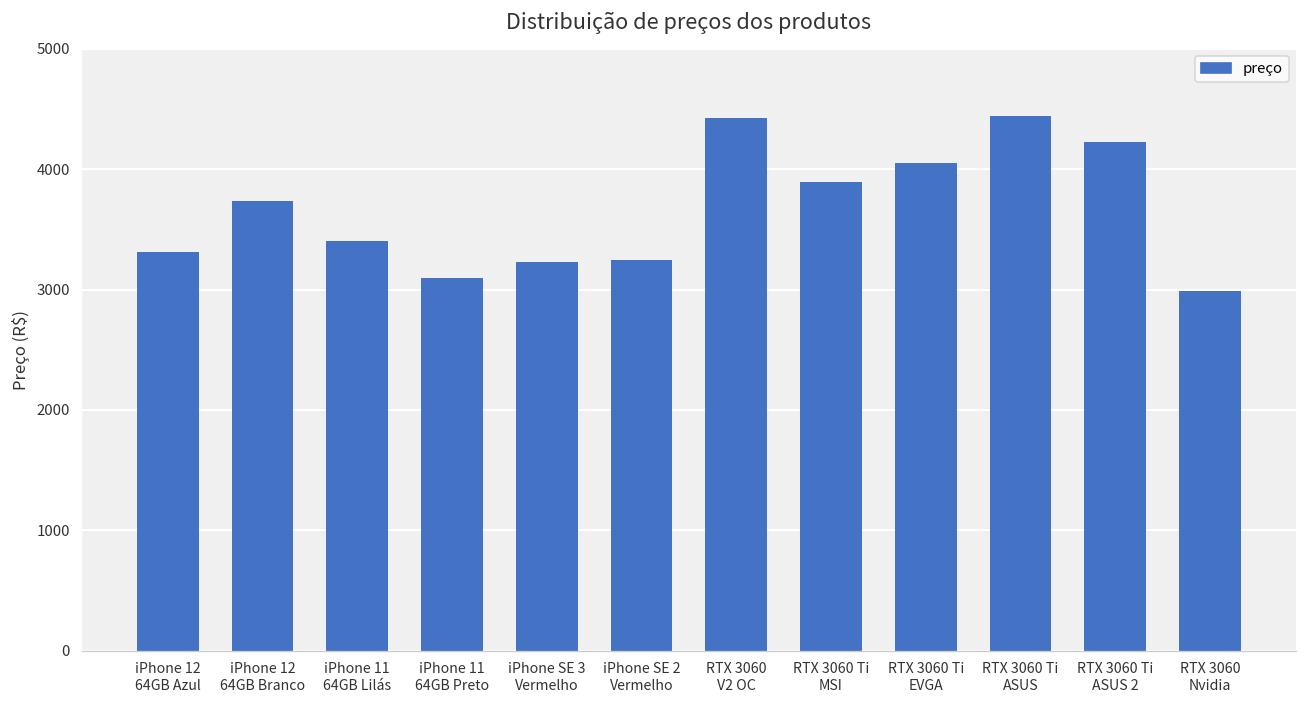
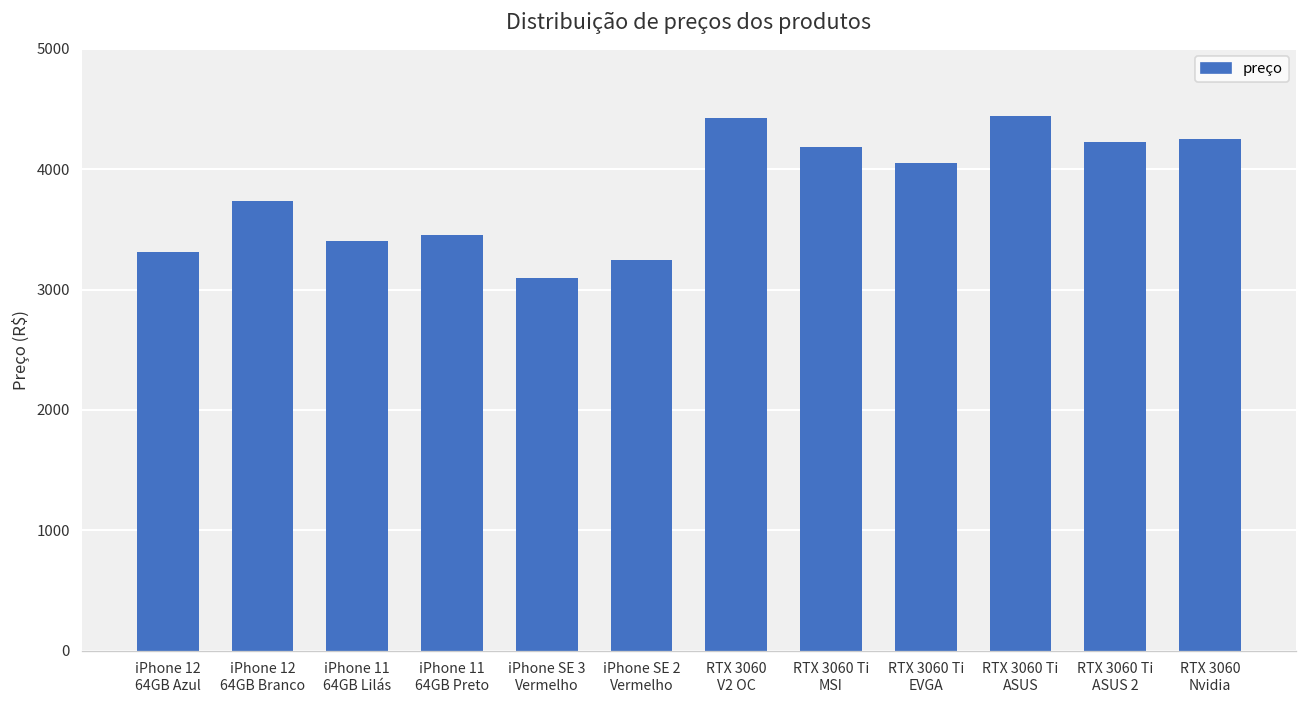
  {
    "iPhone 12 64GB Azul": 3310,
    "iPhone 12 64GB Branco": 3730,
    "iPhone 11 64GB Lilás": 3410,
-   "iPhone 11 64GB Preto": 3100,
-   "iPhone SE 3 Vermelho": 3230,
+   "iPhone 11 64GB Preto": 3460,
+   "iPhone SE 3 Vermelho": 3100,
    "iPhone SE 2 Vermelho": 3250,
    "RTX 3060 V2 OC": 4430,
-   "RTX 3060 Ti MSI": 3900,
+   "RTX 3060 Ti MSI": 4180,
    "RTX 3060 Ti EVGA": 4050,
    "RTX 3060 Ti ASUS": 4440,
    "RTX 3060 Ti ASUS 2": 4230,
-   "RTX 3060 Nvidia": 2980
+   "RTX 3060 Nvidia": 4250
  }
